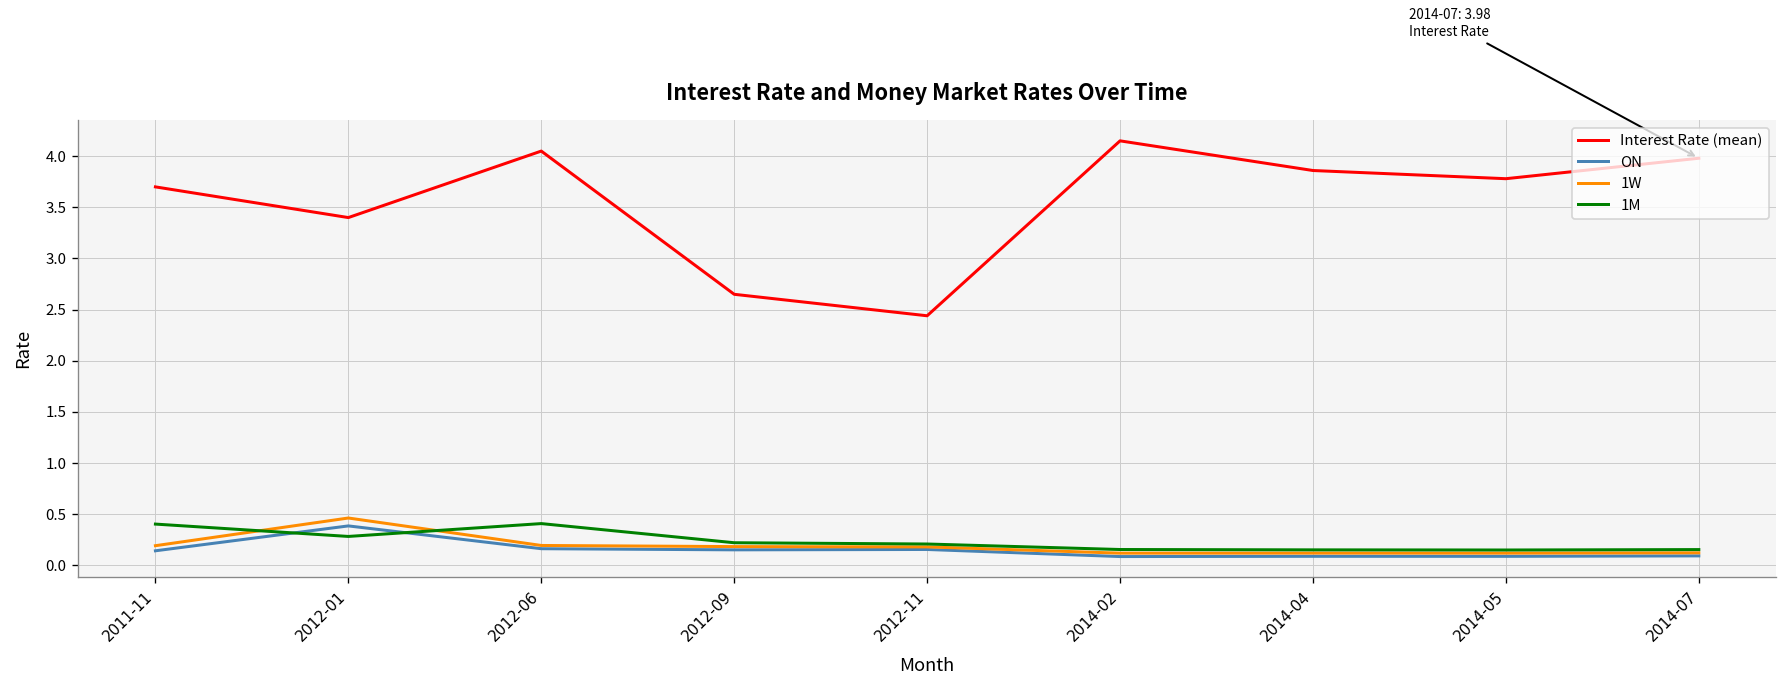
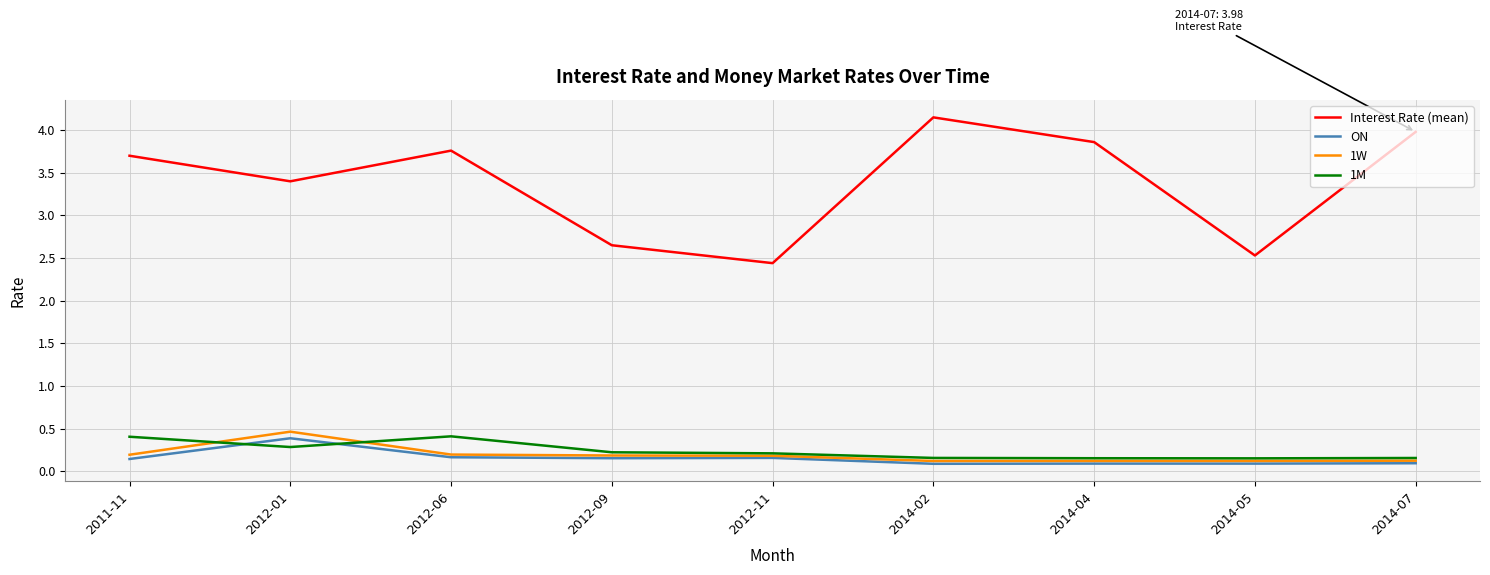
  {
    "Interest Rate (mean)": {
      "2011-11": 3.7,
      "2012-01": 3.4,
-     "2012-06": 4.1,
+     "2012-06": 3.8,
      "2012-09": 2.7,
      "2012-11": 2.4,
      "2014-02": 4.2,
      "2014-04": 3.9,
-     "2014-05": 3.8
+     "2014-05": 2.5
    },
    "ON": {
      "2011-11": 0.1,
      "2012-01": 0.4,
      "2012-06": 0.2,
      "2012-09": 0.2,
      "2014-02": 0.1,
      "2014-04": 0.1,
      "2014-05": 0.1,
      "2014-07": 0.1
    },
    "1W": {
      "2011-11": 0.2,
      "2012-01": 0.5,
      "2012-06": 0.2,
      "2012-09": 0.2,
      "2014-02": 0.1,
      "2014-04": 0.1,
      "2014-05": 0.1,
      "2014-07": 0.1
    },
    "1M": {
      "2011-11": 0.4,
      "2012-01": 0.3,
      "2012-06": 0.4,
      "2012-09": 0.2,
      "2014-02": 0.2,
      "2014-04": 0.2,
      "2014-05": 0.2,
      "2014-07": 0.2
    }
  }
